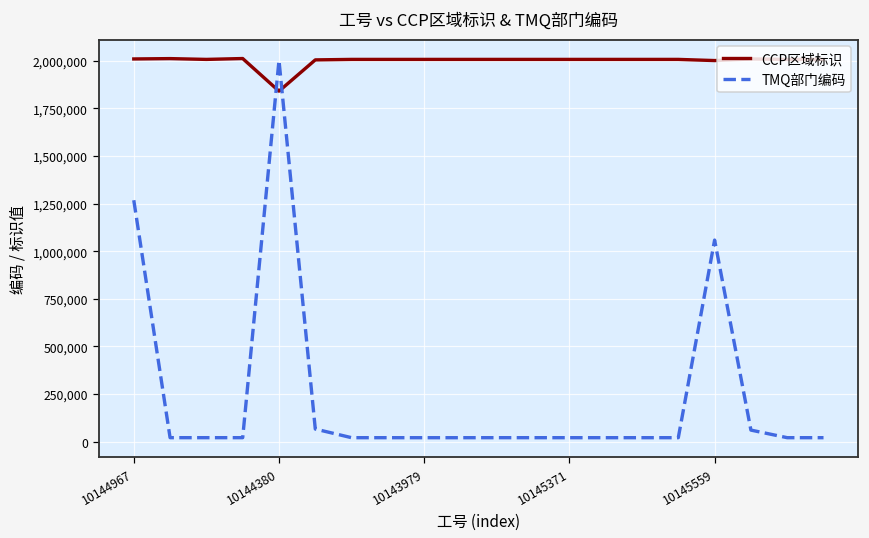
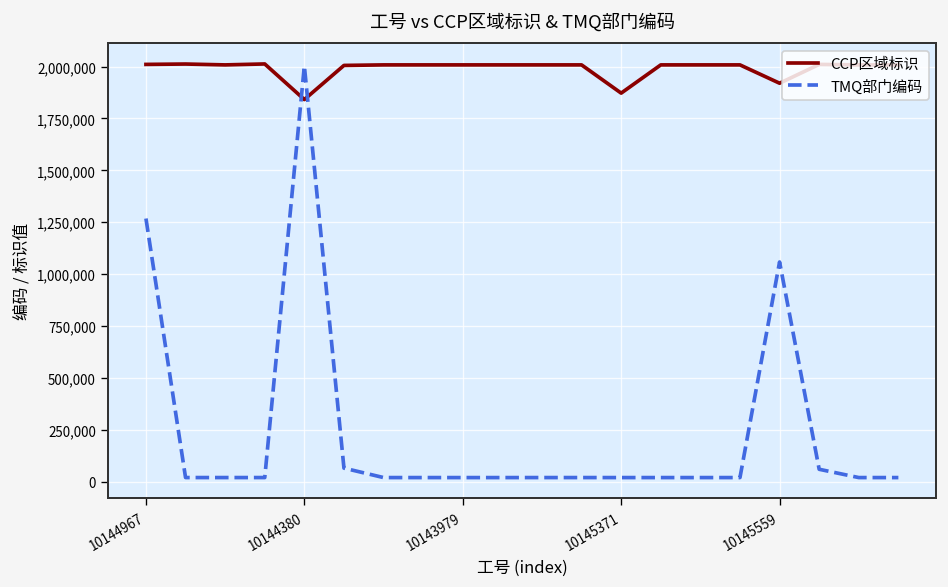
  {
    "CCP区域标识": {
      "10144967": "2,010,000",
      "10144380": "1,840,000",
      "10143979": "2,010,000",
-     "10145371": "2,010,000",
-     "10145559": "2,000,000"
+     "10145371": "1,870,000",
+     "10145559": "1,920,000"
    },
    "TMQ部门编码": {
      "10144967": "1,270,000",
      "10144380": "2,000,000",
      "10143979": "20,000",
      "10145371": "20,000",
      "10145559": "1,060,000"
    }
  }
